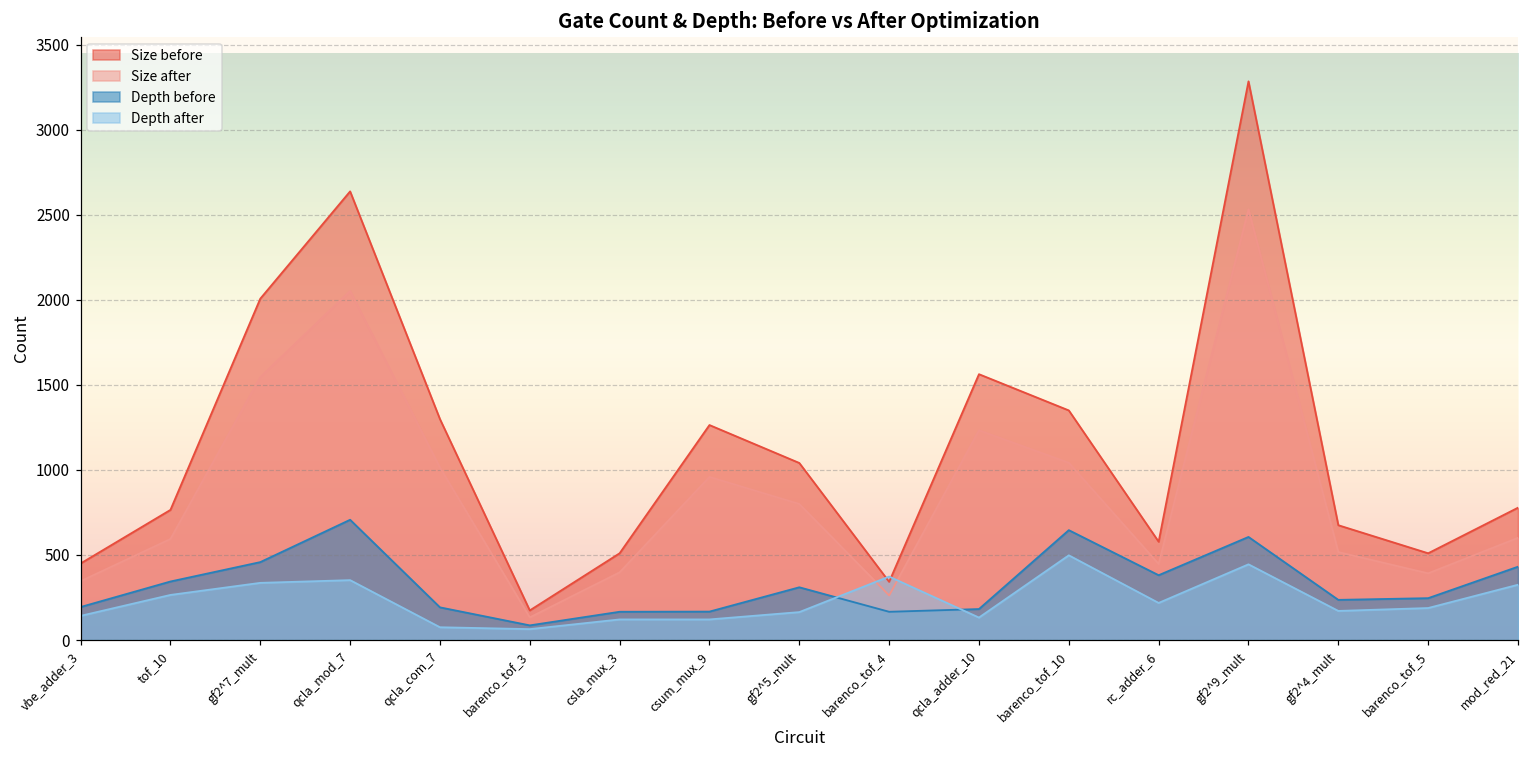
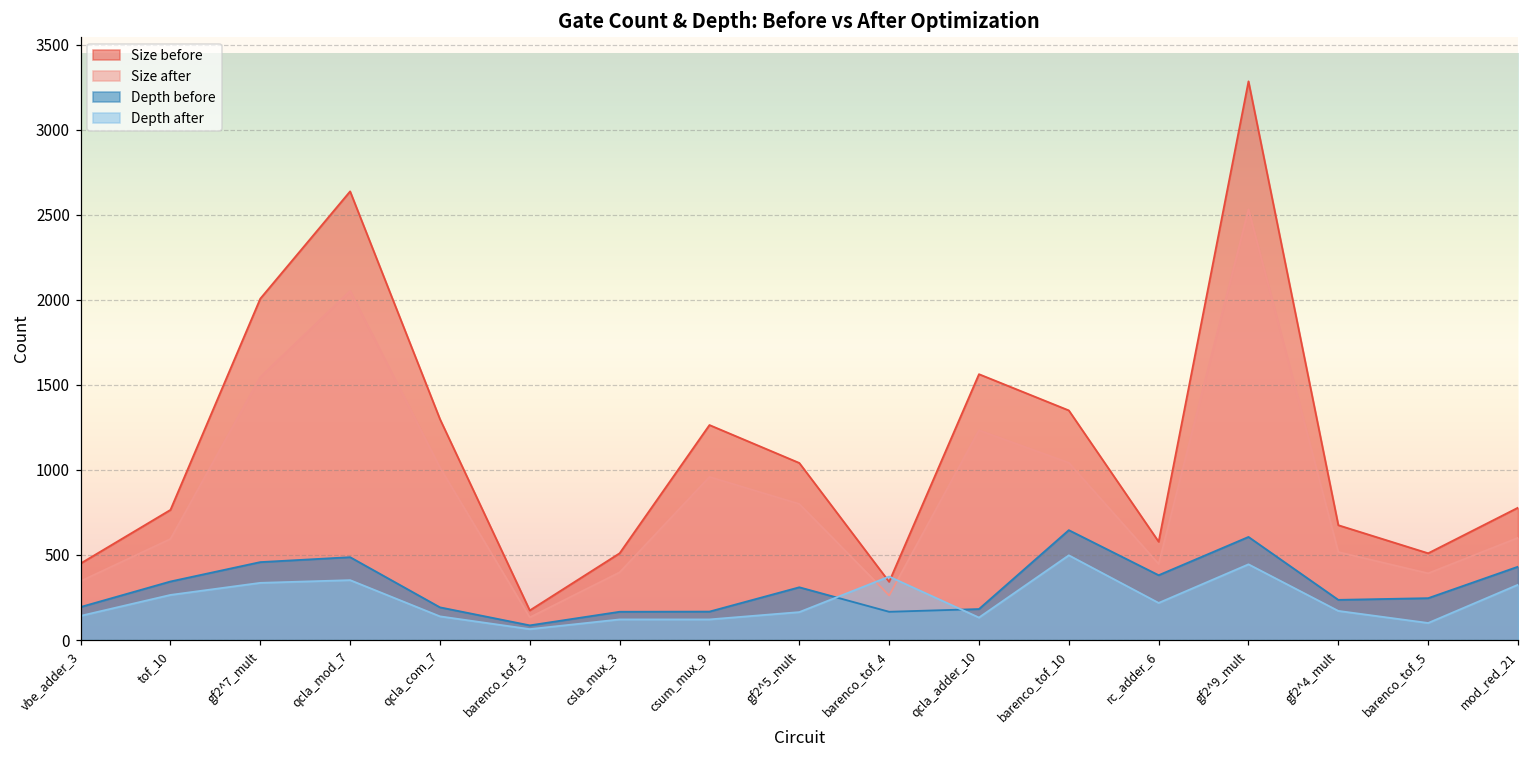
  {
    "Size before": {
      "vbe_adder_3": 450,
      "tof_10": 770,
      "gf2^7_mult": 2010,
      "qcla_mod_7": 2640,
      "qcla_com_7": 1300,
      "barenco_tof_3": 170,
      "csla_mux_3": 510,
      "csum_mux_9": 1260,
      "gf2^5_mult": 1040,
      "barenco_tof_4": 340,
      "qcla_adder_10": 1560,
      "barenco_tof_10": 1350,
      "rc_adder_6": 580,
      "gf2^9_mult": 3290,
      "gf2^4_mult": 680,
      "barenco_tof_5": 510,
      "mod_red_21": 780
    },
    "Size after": {
      "vbe_adder_3": 350,
      "tof_10": 590,
      "gf2^7_mult": 1550,
      "qcla_mod_7": 2050,
      "qcla_com_7": 1010,
      "barenco_tof_3": 130,
      "csla_mux_3": 400,
      "csum_mux_9": 960,
      "gf2^5_mult": 800,
      "barenco_tof_4": 260,
      "qcla_adder_10": 1230,
      "barenco_tof_10": 1040,
      "rc_adder_6": 450,
      "gf2^9_mult": 2530,
      "gf2^4_mult": 520,
      "barenco_tof_5": 390,
      "mod_red_21": 600
    },
    "Depth before": {
      "vbe_adder_3": 190,
      "tof_10": 340,
      "gf2^7_mult": 460,
-     "qcla_mod_7": 710,
+     "qcla_mod_7": 490,
      "qcla_com_7": 190,
      "barenco_tof_3": 90,
      "csla_mux_3": 170,
      "csum_mux_9": 170,
      "gf2^5_mult": 310,
      "barenco_tof_4": 170,
      "qcla_adder_10": 180,
      "barenco_tof_10": 650,
      "rc_adder_6": 380,
      "gf2^9_mult": 610,
      "gf2^4_mult": 240,
      "barenco_tof_5": 250,
      "mod_red_21": 430
    },
    "Depth after": {
      "vbe_adder_3": 140,
      "tof_10": 270,
      "gf2^7_mult": 340,
      "qcla_mod_7": 350,
-     "qcla_com_7": 80,
+     "qcla_com_7": 140,
      "barenco_tof_3": 60,
      "csla_mux_3": 120,
      "csum_mux_9": 120,
      "gf2^5_mult": 160,
      "barenco_tof_4": 370,
      "qcla_adder_10": 130,
      "barenco_tof_10": 500,
      "rc_adder_6": 220,
      "gf2^9_mult": 450,
      "gf2^4_mult": 170,
-     "barenco_tof_5": 190,
+     "barenco_tof_5": 100,
      "mod_red_21": 330
    }
  }
